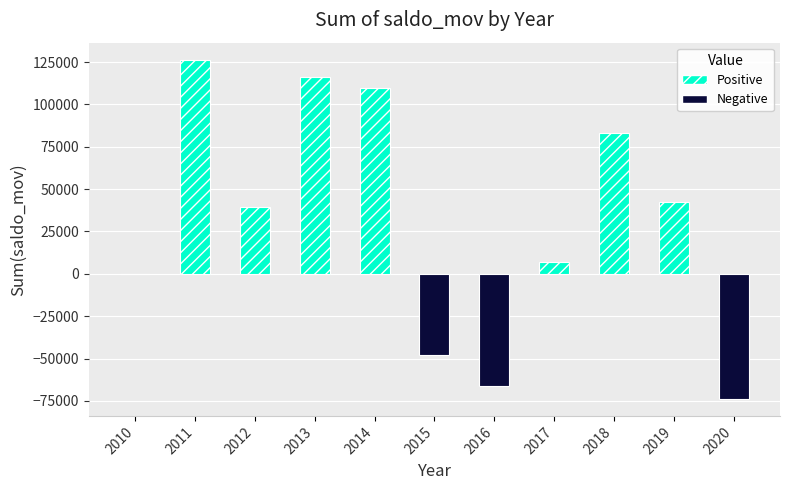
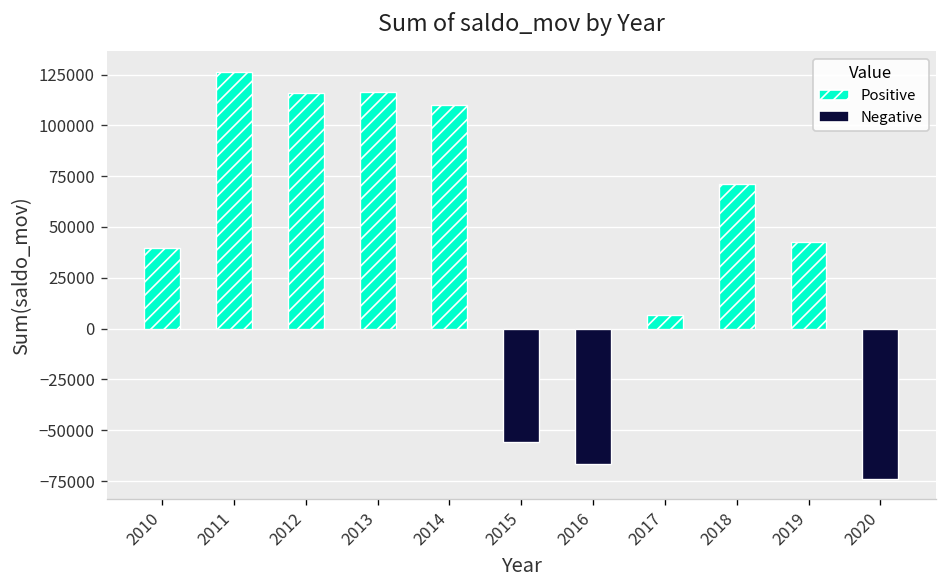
  {
-   "2010": 0,
+   "2010": 40000,
    "2011": 126000,
-   "2012": 39000,
+   "2012": 116000,
    "2013": 116000,
    "2014": 110000,
-   "2015": -48000,
+   "2015": -56000,
    "2016": -66000,
    "2017": 7000,
-   "2018": 83000,
+   "2018": 71000,
    "2019": 42000,
    "2020": -74000
  }
